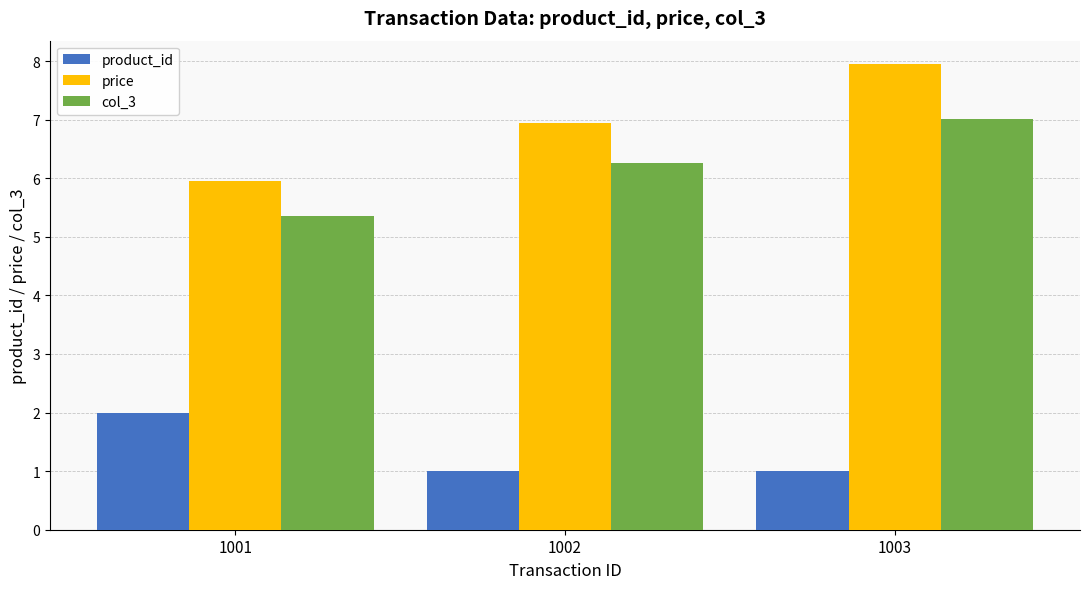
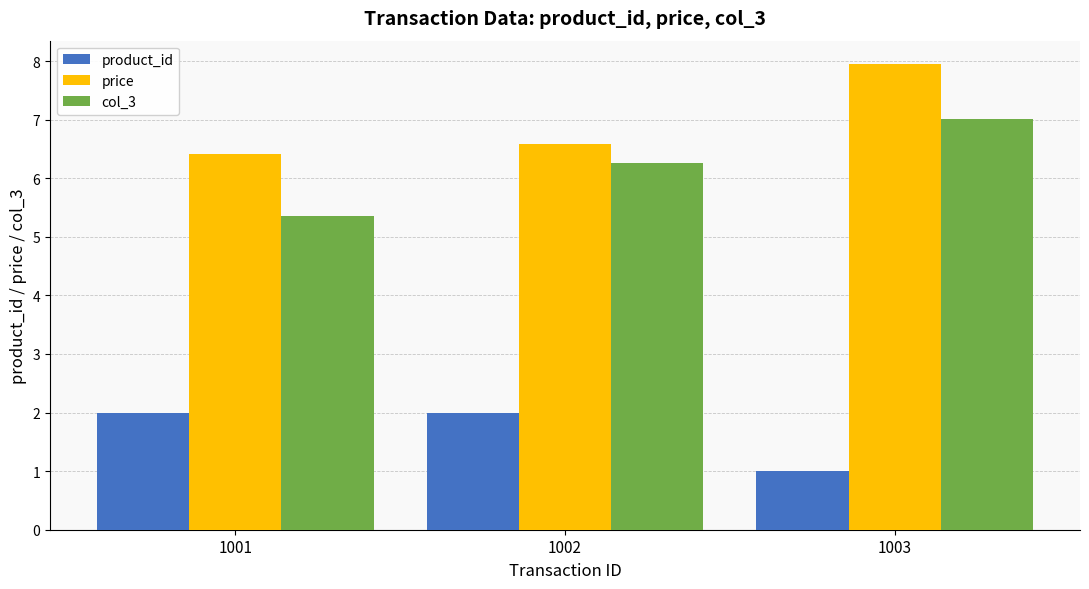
  {
    "product_id": {
      "1001": 2,
-     "1002": 1,
+     "1002": 2,
      "1003": 1
    },
    "price": {
-     "1001": 6.0,
-     "1002": 7.0,
+     "1001": 6.4,
+     "1002": 6.6,
      "1003": 8.0
    },
    "col_3": {
      "1001": 5.4,
      "1002": 6.3,
      "1003": 7.0
    }
  }
